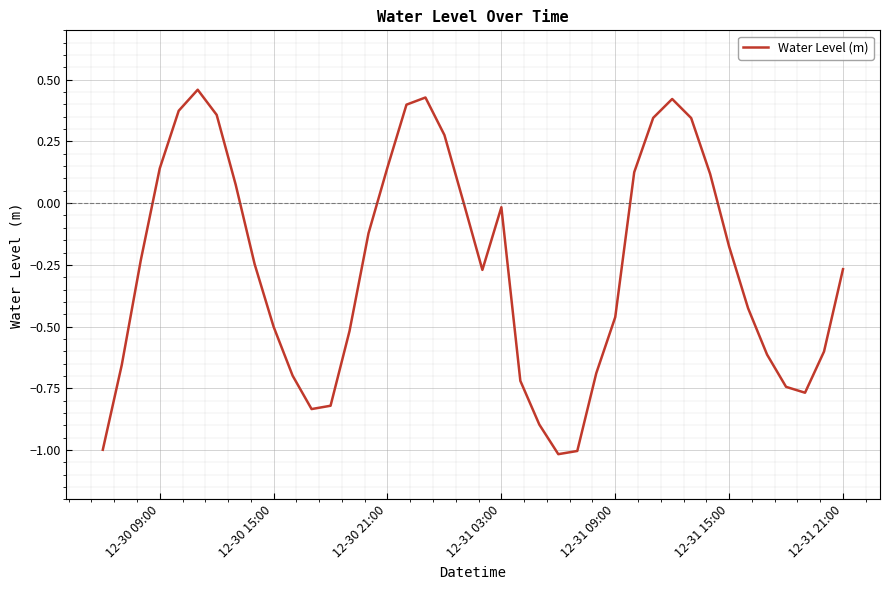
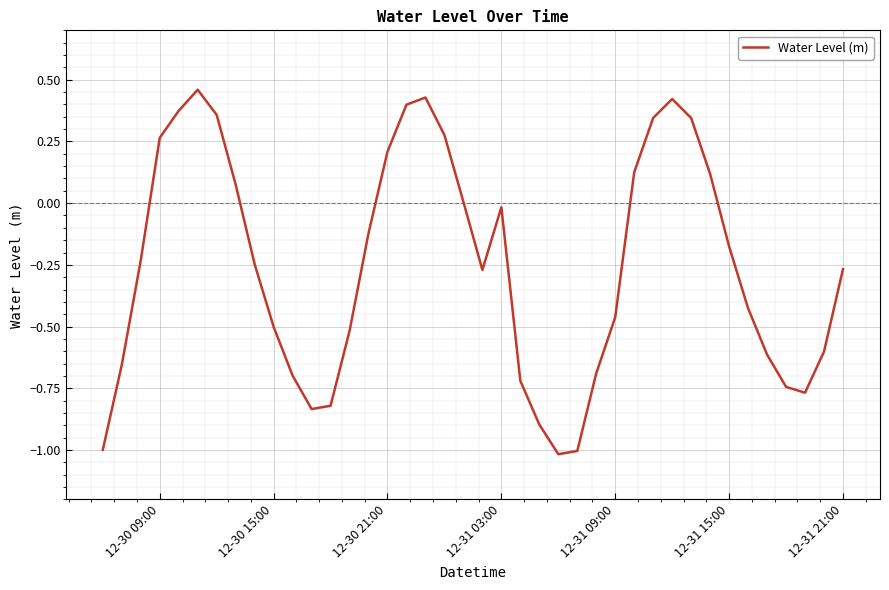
  {
-   "12-30 09:00": 0.14,
+   "12-30 09:00": 0.26,
    "12-30 15:00": -0.50,
-   "12-30 21:00": 0.14,
+   "12-30 21:00": 0.21,
    "12-31 03:00": -0.02,
    "12-31 09:00": -0.46,
    "12-31 15:00": -0.18,
    "12-31 21:00": -0.27
  }
